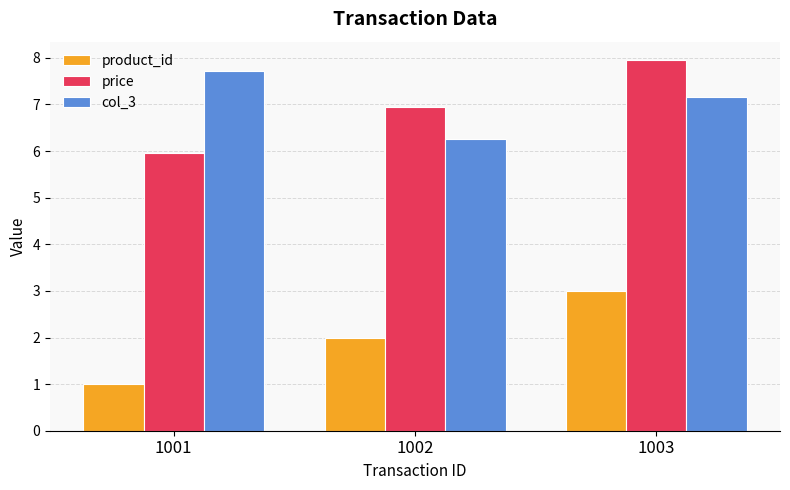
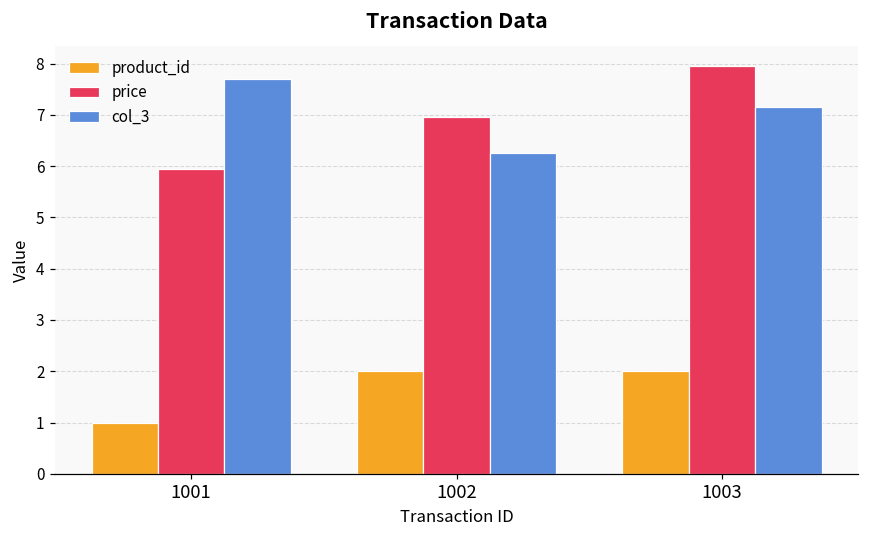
  {
    "product_id": {
      "1001": 1,
      "1002": 2,
-     "1003": 3
+     "1003": 2
    },
    "price": {
      "1001": 6,
      "1002": 7,
      "1003": 8
    },
    "col_3": {
      "1001": 7.7,
      "1002": 6.3,
      "1003": 7.2
    }
  }
